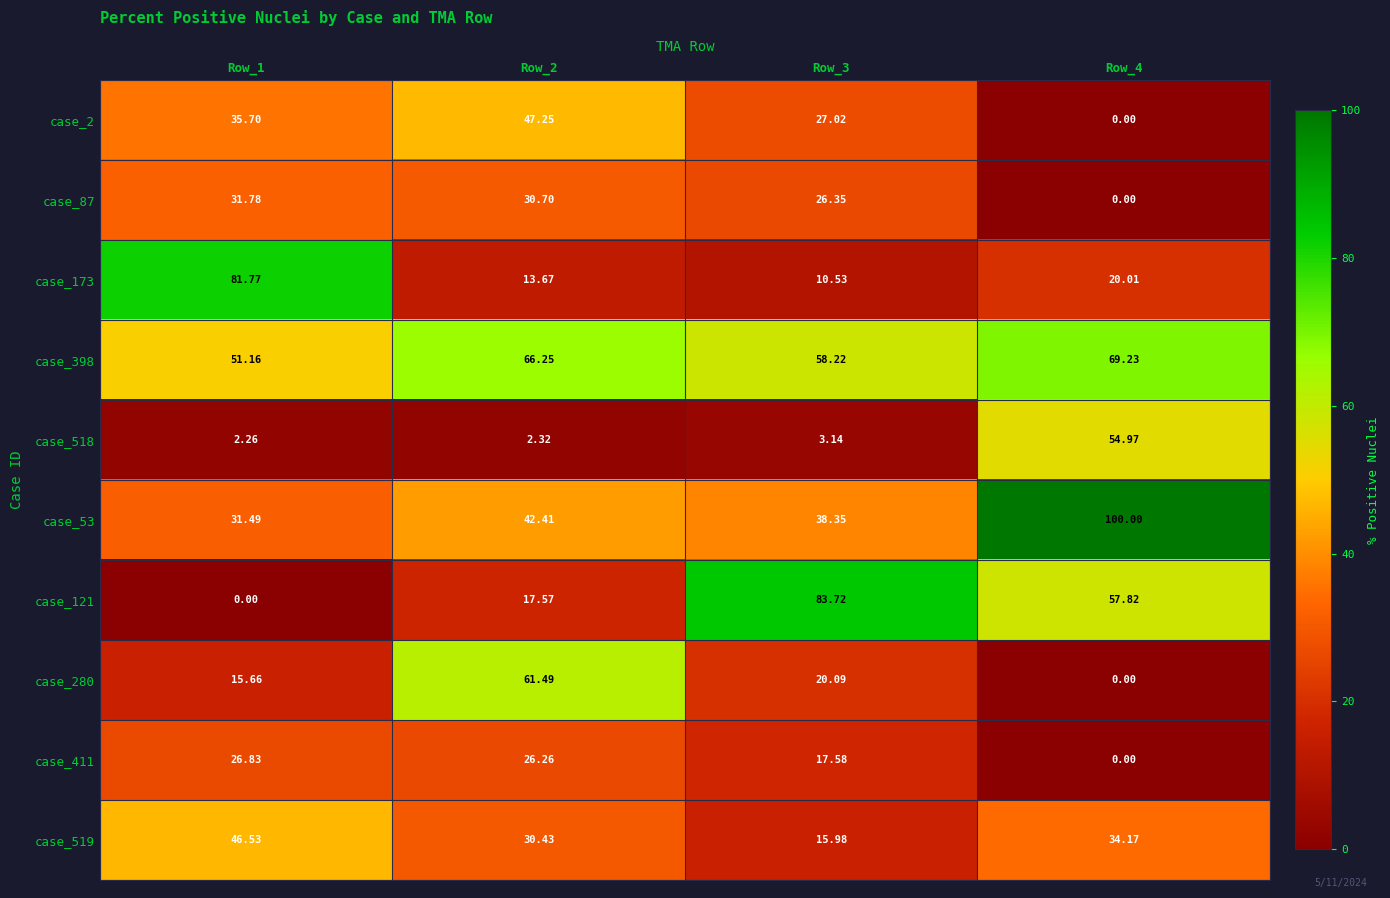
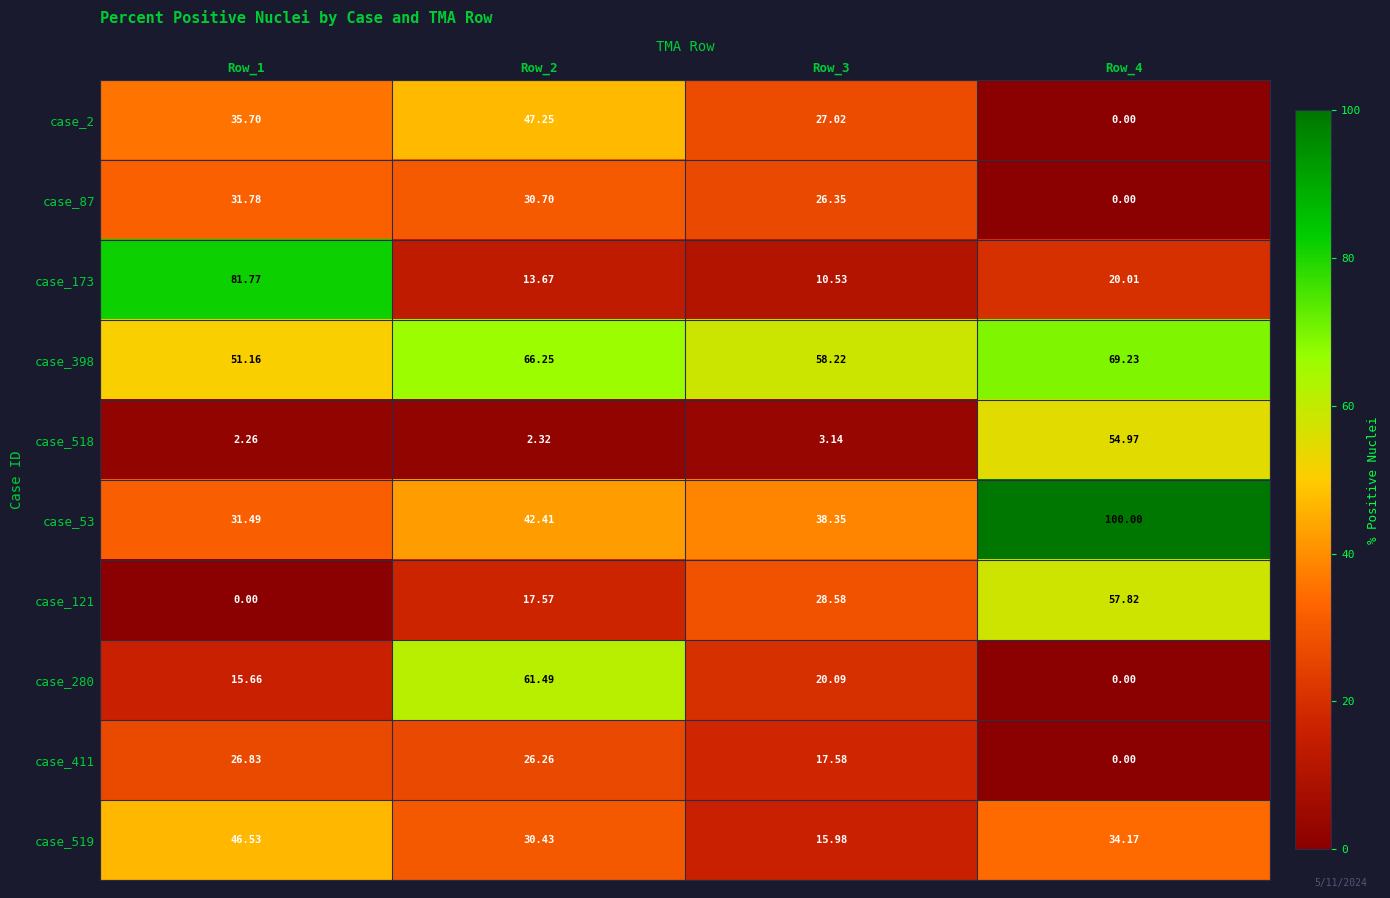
  {
    "case_2": {
      "Row_1": 35.70,
      "Row_2": 47.25,
      "Row_3": 27.02,
      "Row_4": 0.00
    },
    "case_87": {
      "Row_1": 31.78,
      "Row_2": 30.70,
      "Row_3": 26.35,
      "Row_4": 0.00
    },
    "case_173": {
      "Row_1": 81.77,
      "Row_2": 13.67,
      "Row_3": 10.53,
      "Row_4": 20.01
    },
    "case_398": {
      "Row_1": 51.16,
      "Row_2": 66.25,
      "Row_3": 58.22,
      "Row_4": 69.23
    },
    "case_518": {
      "Row_1": 2.26,
      "Row_2": 2.32,
      "Row_3": 3.14,
      "Row_4": 54.97
    },
    "case_53": {
      "Row_1": 31.49,
      "Row_2": 42.41,
      "Row_3": 38.35,
      "Row_4": 100.00
    },
    "case_121": {
      "Row_1": 0.00,
      "Row_2": 17.57,
-     "Row_3": 83.72,
+     "Row_3": 28.58,
      "Row_4": 57.82
    },
    "case_280": {
      "Row_1": 15.66,
      "Row_2": 61.49,
      "Row_3": 20.09,
      "Row_4": 0.00
    },
    "case_411": {
      "Row_1": 26.83,
      "Row_2": 26.26,
      "Row_3": 17.58,
      "Row_4": 0.00
    },
    "case_519": {
      "Row_1": 46.53,
      "Row_2": 30.43,
      "Row_3": 15.98,
      "Row_4": 34.17
    }
  }
